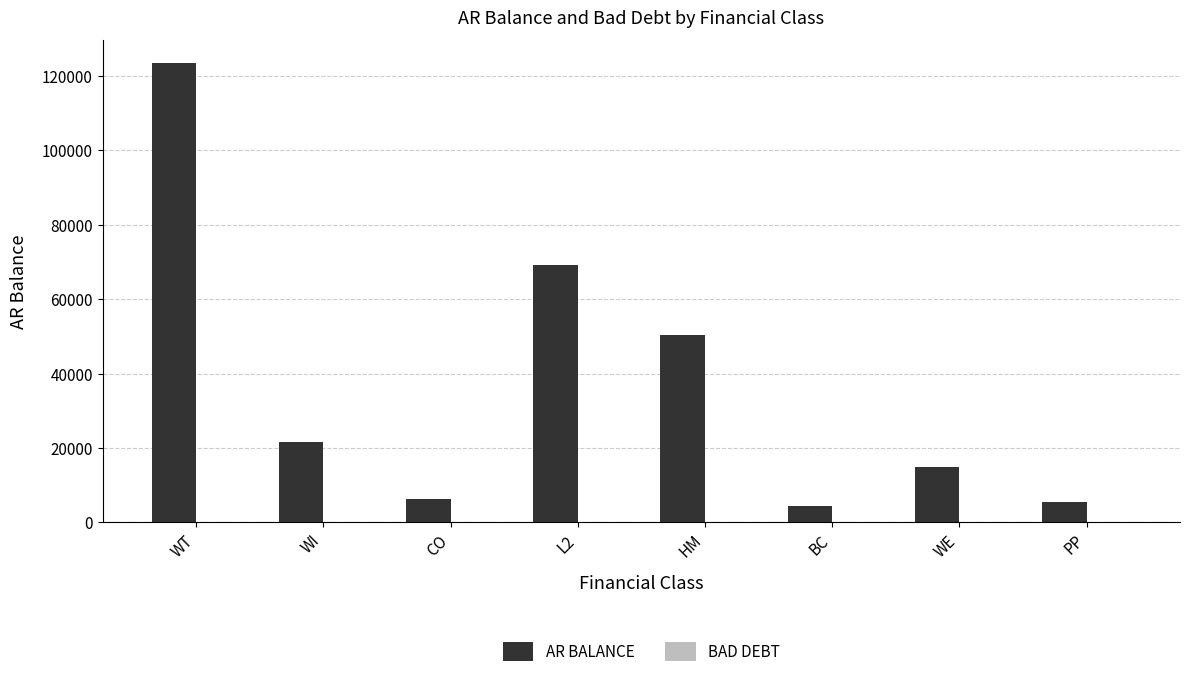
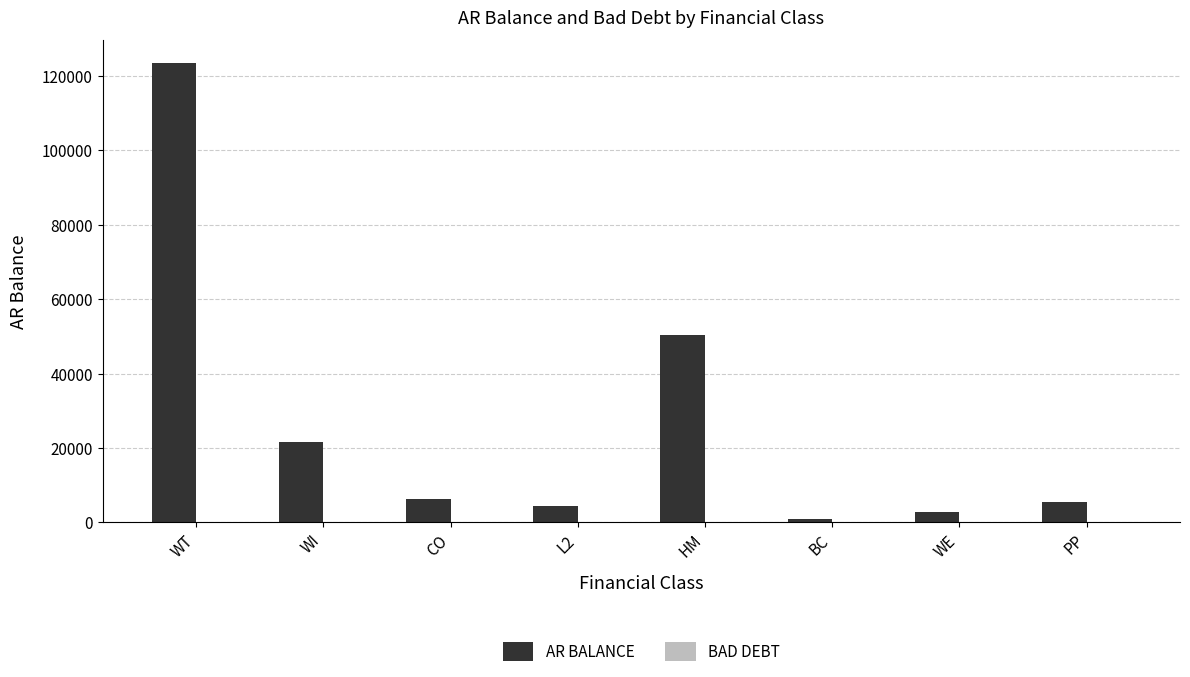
  {
    "AR BALANCE": {
      "WT": 123000,
      "WI": 22000,
      "CO": 6000,
-     "L2": 69000,
+     "L2": 4000,
      "HM": 50000,
-     "BC": 5000,
-     "WE": 15000,
+     "BC": 1000,
+     "WE": 3000,
      "PP": 6000
    },
    "BAD DEBT": {
      "WT": 0,
      "WI": 0,
      "CO": 0,
      "L2": 0,
      "HM": 0,
      "BC": 0,
      "WE": 0,
      "PP": 0
    }
  }
